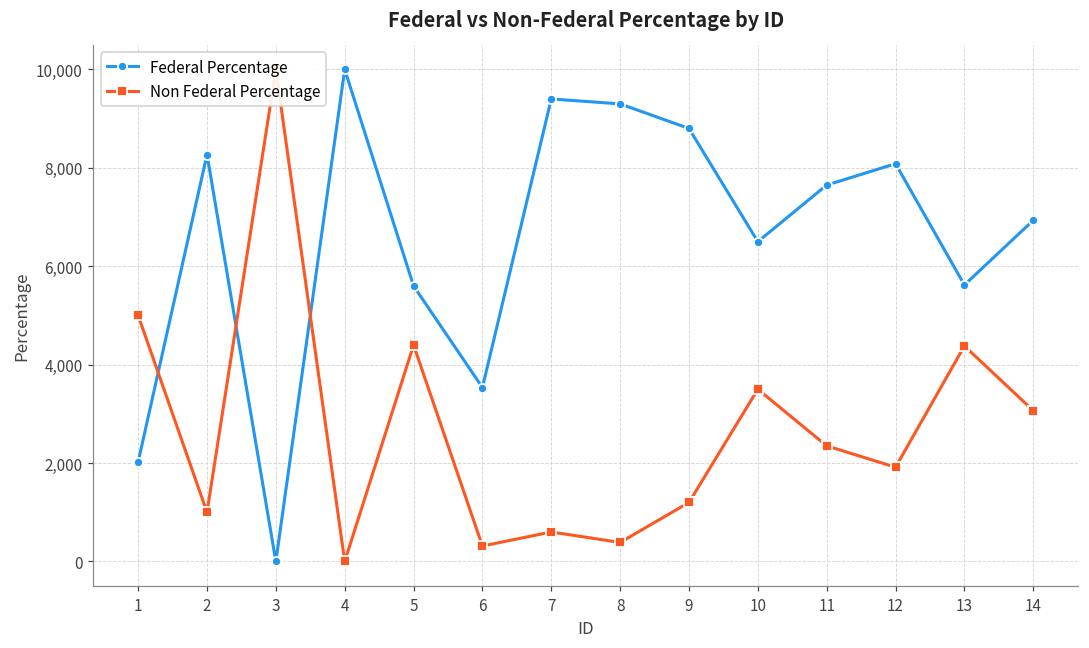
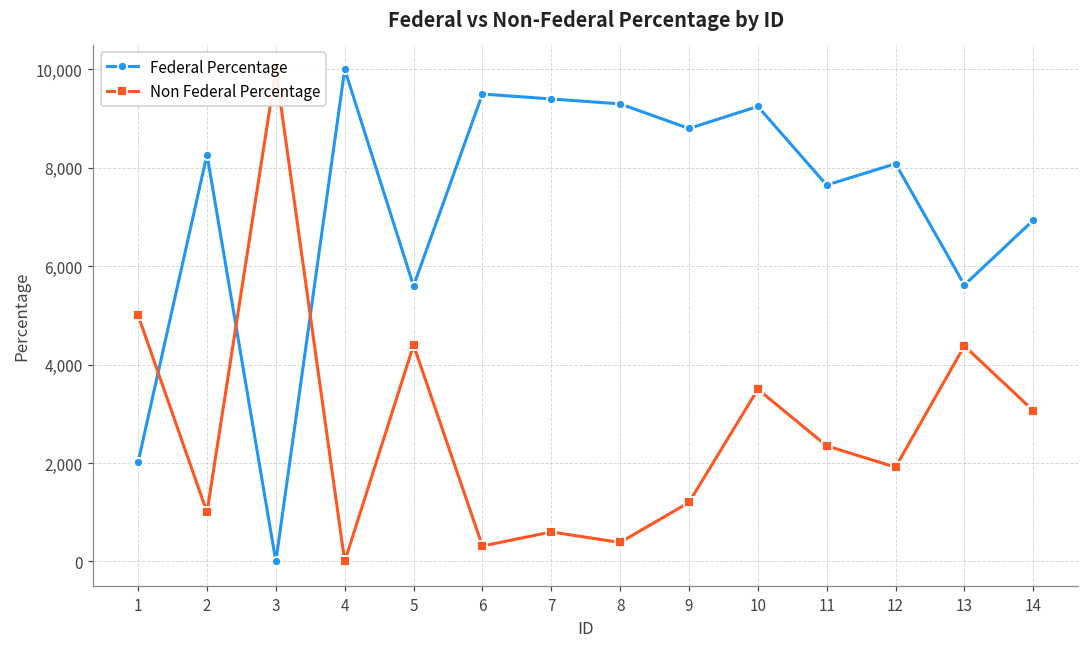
  {
    "Federal Percentage": {
      "1": "2,000",
      "2": "8,300",
      "3": "0",
      "4": "10,000",
      "5": "5,600",
-     "6": "3,500",
+     "6": "9,500",
      "7": "9,400",
      "8": "9,300",
      "9": "8,800",
-     "10": "6,500",
+     "10": "9,200",
      "11": "7,700",
      "12": "8,100",
      "13": "5,600",
      "14": "6,900"
    },
    "Non Federal Percentage": {
      "1": "5,000",
      "2": "1,000",
      "4": "0",
      "5": "4,400",
      "6": "300",
      "7": "600",
      "8": "400",
      "9": "1,200",
      "10": "3,500",
      "11": "2,400",
      "12": "1,900",
      "13": "4,400",
      "14": "3,100"
    }
  }
